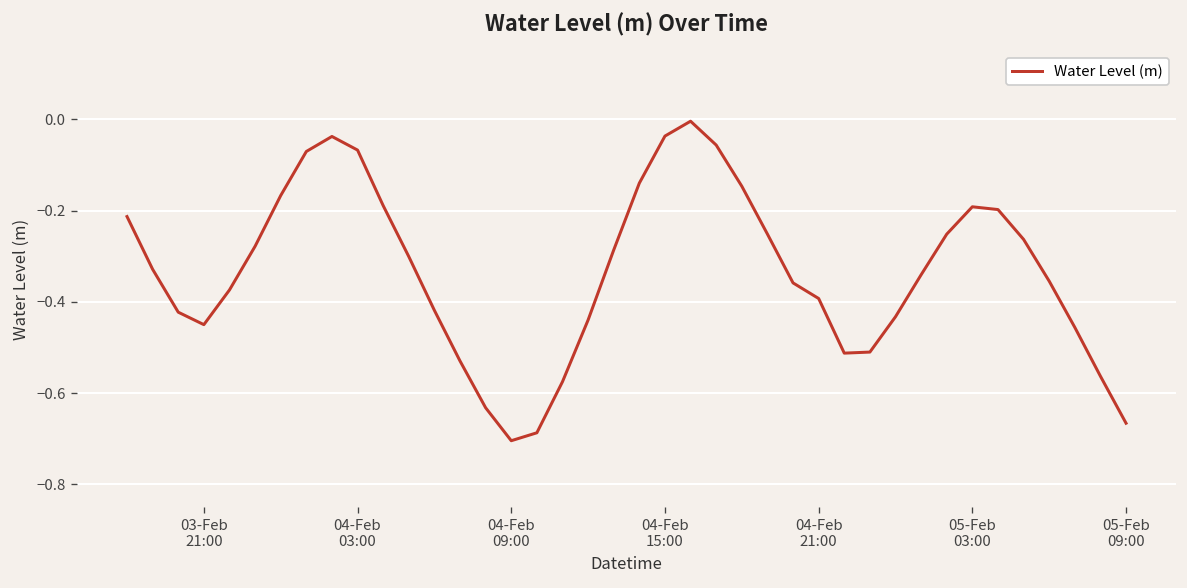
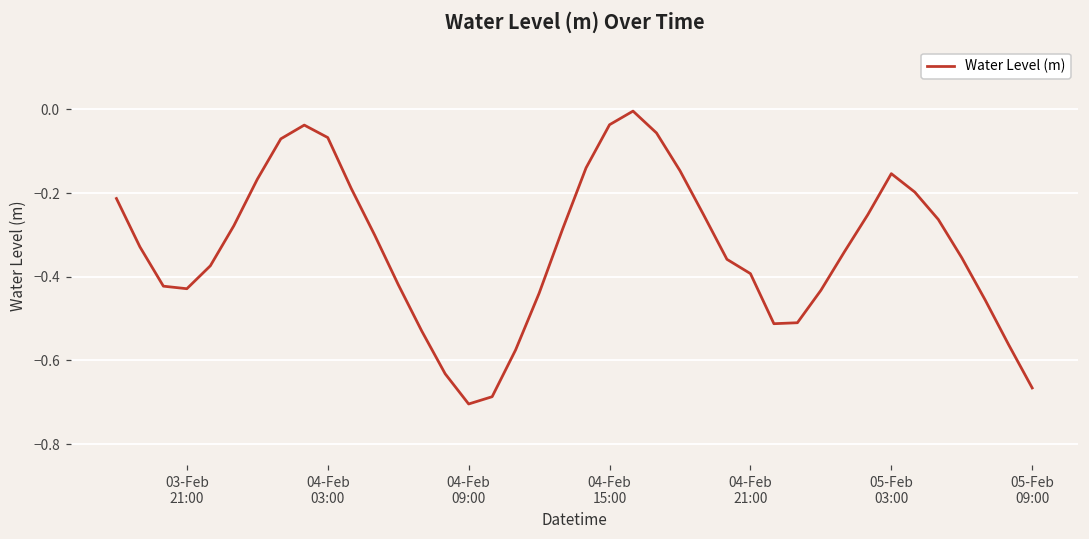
  {
-   "03-Feb 21:00": -0.45,
+   "03-Feb 21:00": -0.43,
    "04-Feb 03:00": -0.07,
    "04-Feb 09:00": -0.70,
    "04-Feb 15:00": -0.04,
    "04-Feb 21:00": -0.39,
-   "05-Feb 03:00": -0.19,
+   "05-Feb 03:00": -0.15,
    "05-Feb 09:00": -0.67
  }
